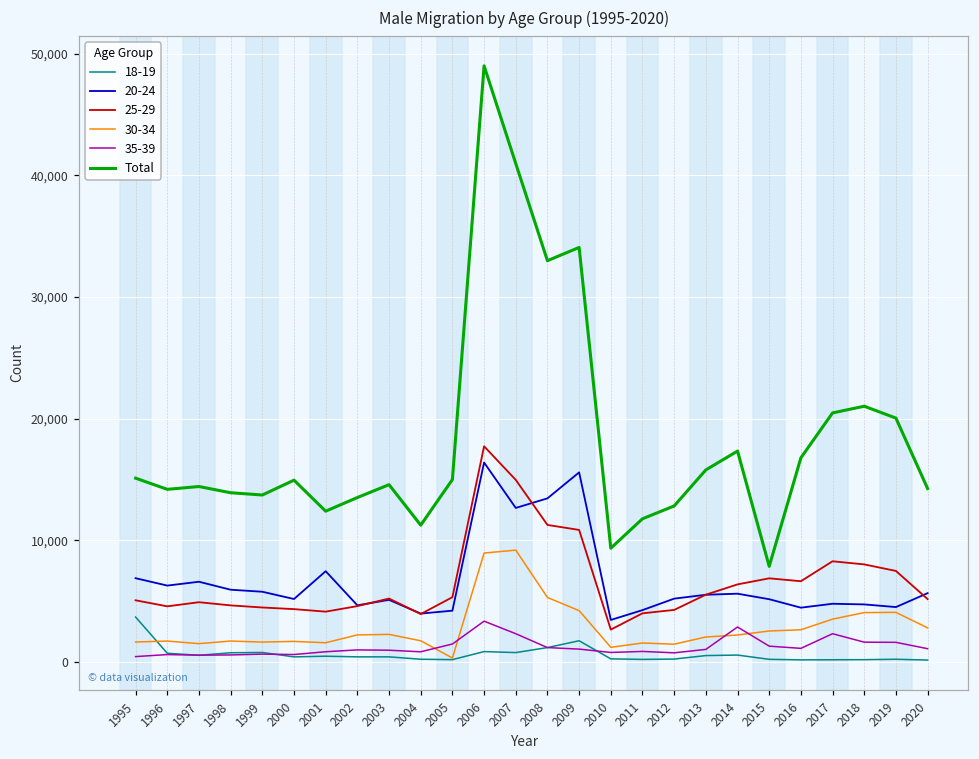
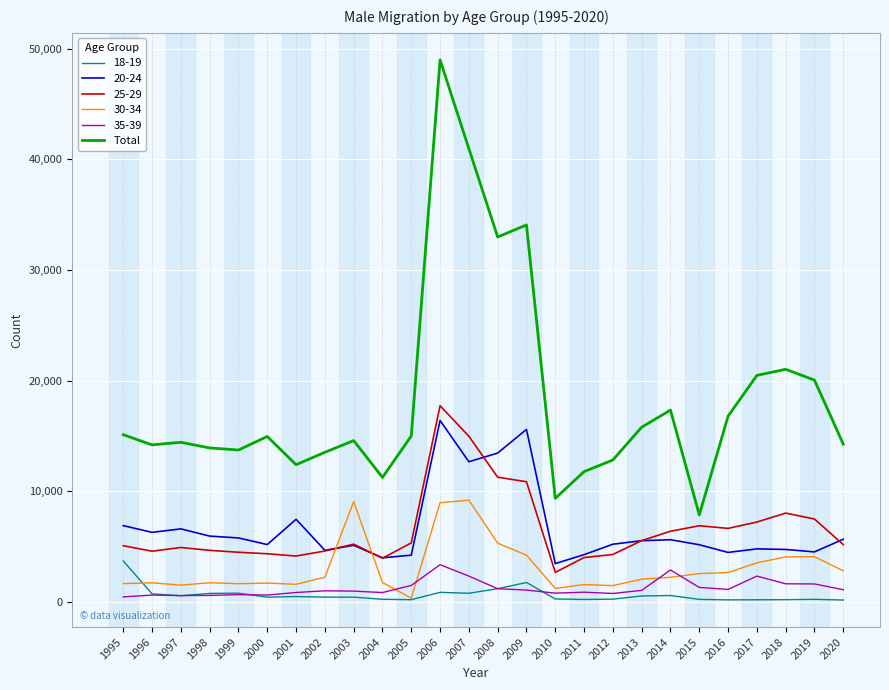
  {
    "18-19": {
      "1995": "3,700",
      "2001": "500",
      "2002": "400",
      "2003": "400",
      "2004": "200",
      "2006": "900",
      "2007": "800",
      "2009": "1,700",
      "2010": "300",
      "2011": "200",
      "2012": "200",
      "2013": "500",
      "2014": "600",
      "2015": "200",
      "2016": "200",
      "2017": "200",
      "2018": "200",
      "2019": "200",
      "2020": "200"
    },
    "20-24": {
      "1995": "6,900",
      "1996": "6,300",
      "1997": "6,600",
      "1998": "5,900",
      "1999": "5,800",
      "2000": "5,200",
      "2001": "7,500",
      "2005": "4,200",
      "2006": "16,400",
      "2007": "12,700",
      "2008": "13,400",
      "2009": "15,600",
      "2010": "3,500",
      "2011": "4,300",
      "2012": "5,200",
      "2014": "5,600",
      "2015": "5,200",
      "2016": "4,500",
      "2017": "4,800",
      "2018": "4,700",
      "2019": "4,500",
      "2020": "5,700"
    },
    "25-29": {
      "1995": "5,100",
      "1996": "4,600",
      "1997": "4,900",
      "1998": "4,600",
      "1999": "4,500",
      "2000": "4,300",
      "2001": "4,100",
      "2005": "5,300",
      "2006": "17,700",
      "2007": "15,000",
      "2008": "11,300",
      "2009": "10,900",
      "2010": "2,700",
      "2011": "4,000",
      "2012": "4,300",
      "2014": "6,400",
      "2015": "6,900",
      "2016": "6,600",
-     "2017": "8,300",
+     "2017": "7,200",
      "2018": "8,000",
      "2019": "7,500",
      "2020": "5,200"
    },
    "30-34": {
      "1995": "1,600",
      "1996": "1,700",
      "1997": "1,500",
      "1998": "1,700",
      "1999": "1,600",
      "2000": "1,700",
      "2001": "1,600",
      "2002": "2,200",
-     "2003": "2,300",
+     "2003": "9,100",
      "2004": "1,700",
      "2006": "9,000",
      "2007": "9,200",
      "2008": "5,300",
      "2009": "4,200",
      "2010": "1,200",
      "2011": "1,600",
      "2012": "1,500",
      "2013": "2,100",
      "2014": "2,200",
      "2015": "2,500",
      "2016": "2,600",
      "2017": "3,500",
      "2018": "4,100",
      "2019": "4,100",
      "2020": "2,800"
    },
    "35-39": {
      "1995": "400",
      "2001": "800",
      "2002": "1,000",
      "2003": "1,000",
      "2004": "800",
      "2005": "1,500",
      "2006": "3,400",
      "2007": "2,300",
      "2009": "1,100",
      "2010": "800",
      "2011": "900",
      "2012": "800",
      "2013": "1,000",
      "2014": "2,900",
      "2015": "1,300",
      "2016": "1,100",
      "2017": "2,300",
      "2018": "1,600",
      "2019": "1,600",
      "2020": "1,100"
    },
    "Total": {
      "1995": "15,100",
      "1996": "14,200",
      "1997": "14,400",
      "1998": "13,900",
      "1999": "13,700",
      "2000": "14,900",
      "2001": "12,400",
      "2002": "13,500",
      "2003": "14,600",
      "2004": "11,200",
      "2005": "15,000",
      "2006": "49,000",
      "2007": "41,000",
      "2008": "33,000",
      "2009": "34,100",
      "2010": "9,300",
      "2011": "11,800",
      "2012": "12,800",
      "2013": "15,800",
      "2014": "17,300",
      "2015": "7,900",
      "2016": "16,800",
      "2017": "20,500",
      "2018": "21,000",
      "2019": "20,000",
      "2020": "14,300"
    }
  }
